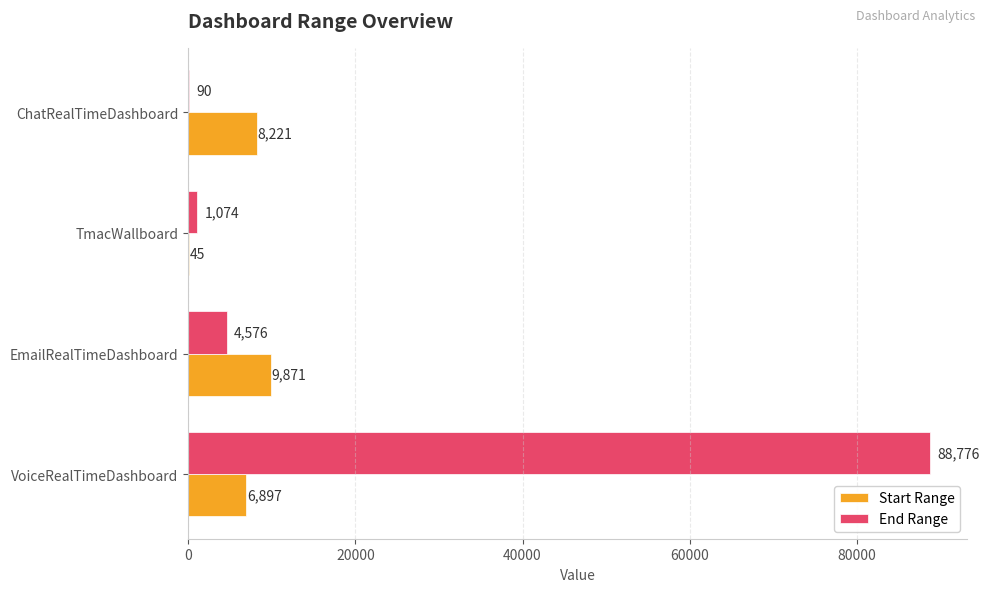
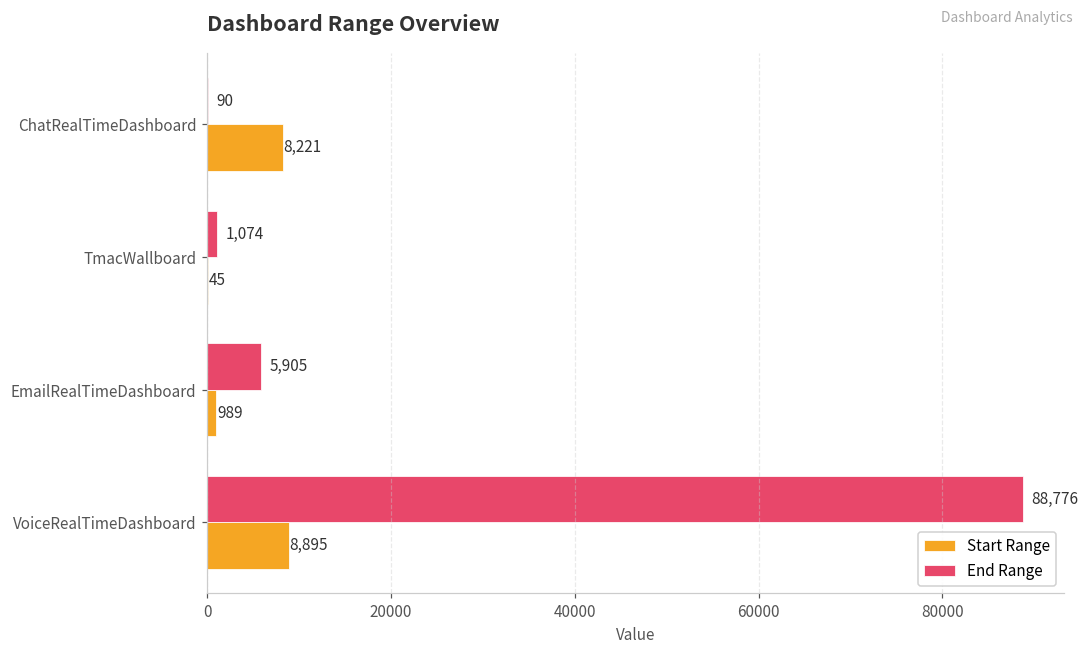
  {
    "Start Range": {
      "ChatRealTimeDashboard": "8,221",
      "TmacWallboard": "45",
-     "EmailRealTimeDashboard": "9,871",
-     "VoiceRealTimeDashboard": "6,897"
+     "EmailRealTimeDashboard": "989",
+     "VoiceRealTimeDashboard": "8,895"
    },
    "End Range": {
      "ChatRealTimeDashboard": "90",
      "TmacWallboard": "1,074",
-     "EmailRealTimeDashboard": "4,576",
+     "EmailRealTimeDashboard": "5,905",
      "VoiceRealTimeDashboard": "88,776"
    }
  }
